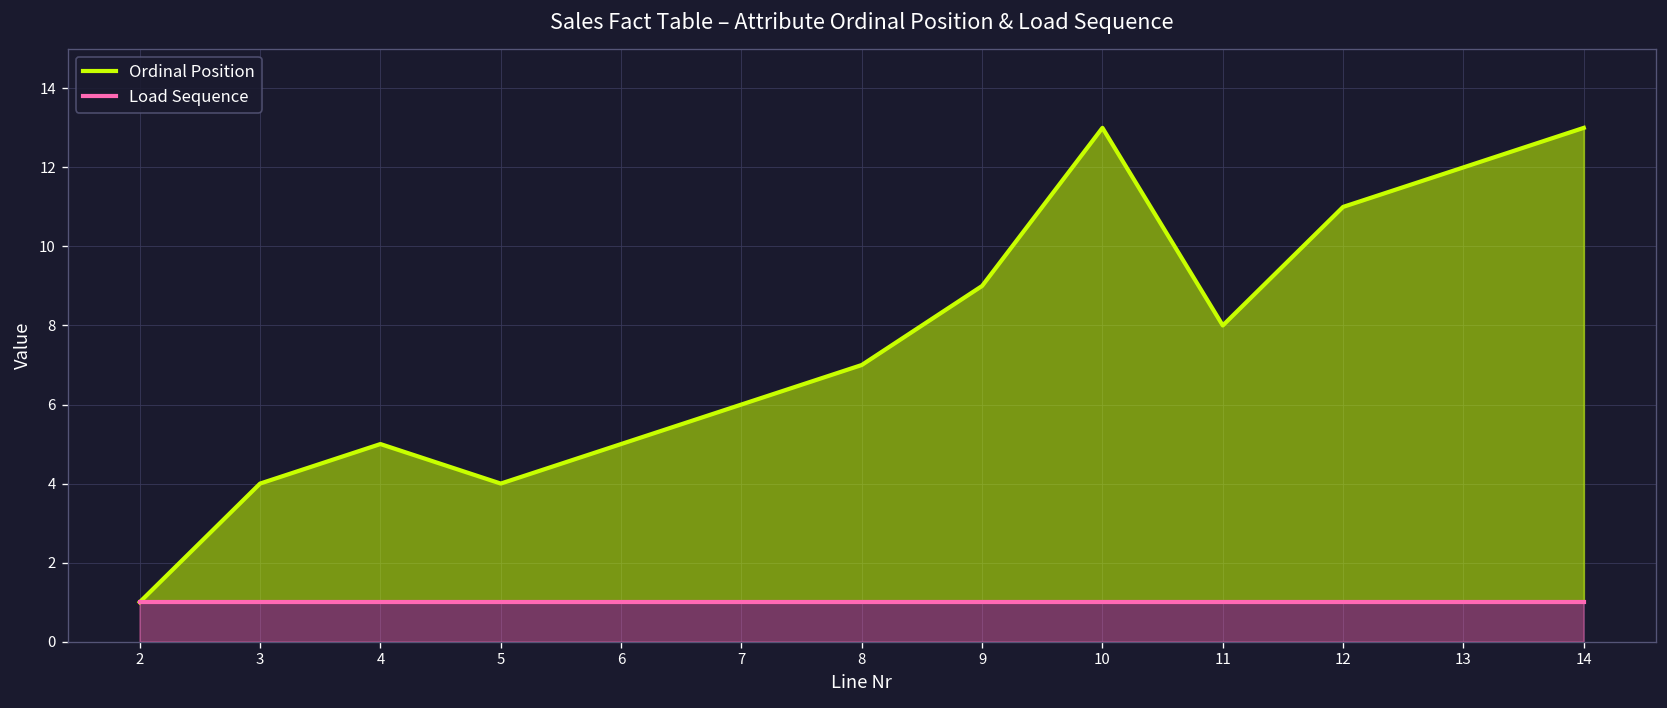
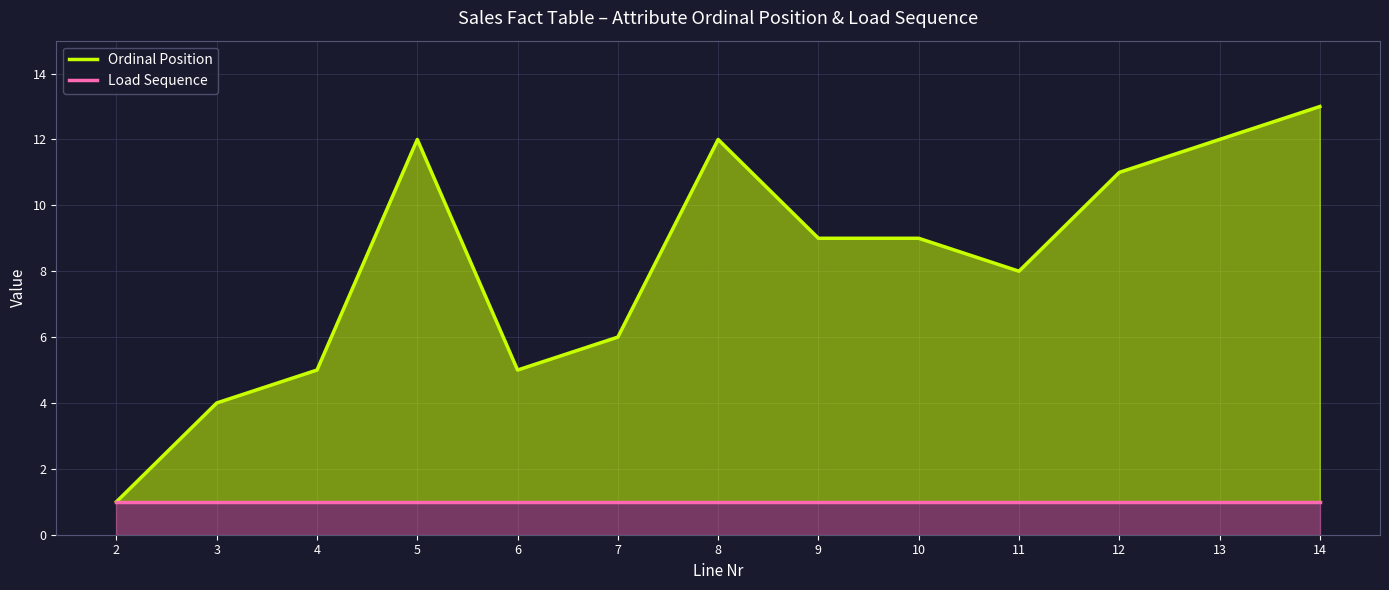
  {
    "Ordinal Position": {
      "3": 4,
      "4": 5,
-     "5": 4,
+     "5": 12,
      "6": 5,
      "7": 6,
-     "8": 7,
+     "8": 12,
      "9": 9,
-     "10": 13,
+     "10": 9,
      "11": 8,
      "12": 11,
      "13": 12,
      "14": 13
    },
    "Load Sequence": {
      "3": 1,
      "4": 1,
      "5": 1,
      "6": 1,
      "7": 1,
      "8": 1,
      "9": 1,
      "10": 1,
      "11": 1,
      "12": 1,
      "13": 1,
      "14": 1
    }
  }
